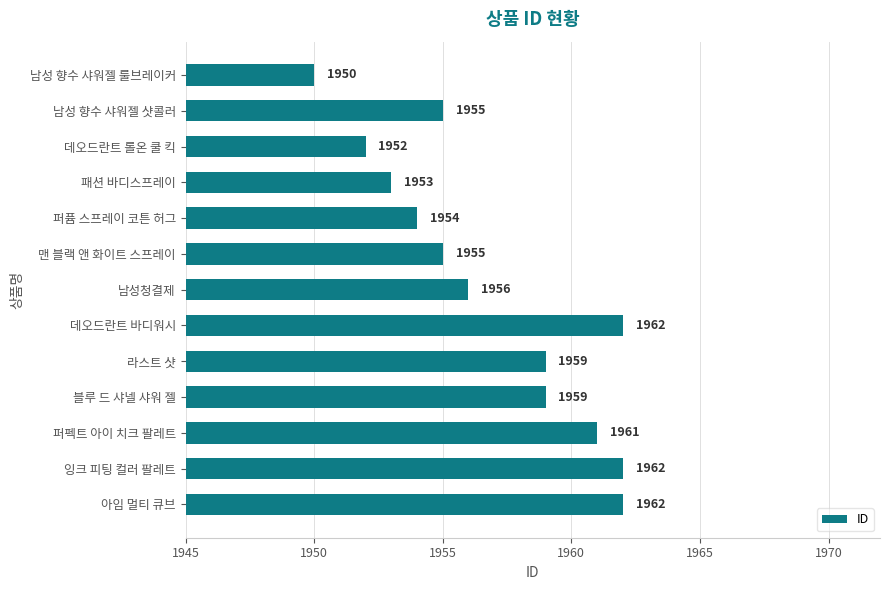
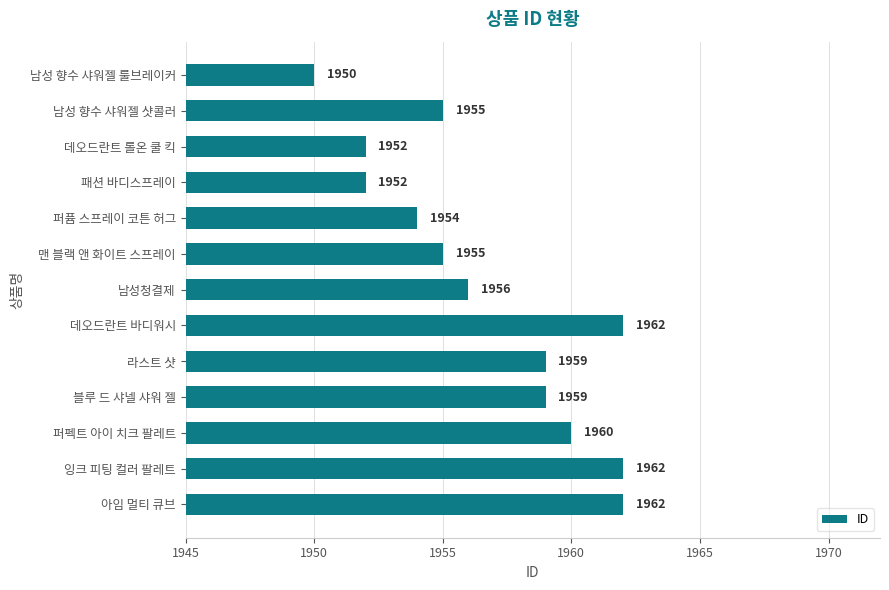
  {
    "남성 향수 샤워젤 룰브레이커": 1950,
    "남성 향수 샤워젤 샷콜러": 1955,
    "데오드란트 롤온 쿨 킥": 1952,
-   "패션 바디스프레이": 1953,
+   "패션 바디스프레이": 1952,
    "퍼퓸 스프레이 코튼 허그": 1954,
    "맨 블랙 앤 화이트 스프레이": 1955,
    "남성청결제": 1956,
    "데오드란트 바디워시": 1962,
    "라스트 샷": 1959,
    "블루 드 샤넬 샤워 젤": 1959,
-   "퍼펙트 아이 치크 팔레트": 1961,
+   "퍼펙트 아이 치크 팔레트": 1960,
    "잉크 피팅 컬러 팔레트": 1962,
    "아임 멀티 큐브": 1962
  }
